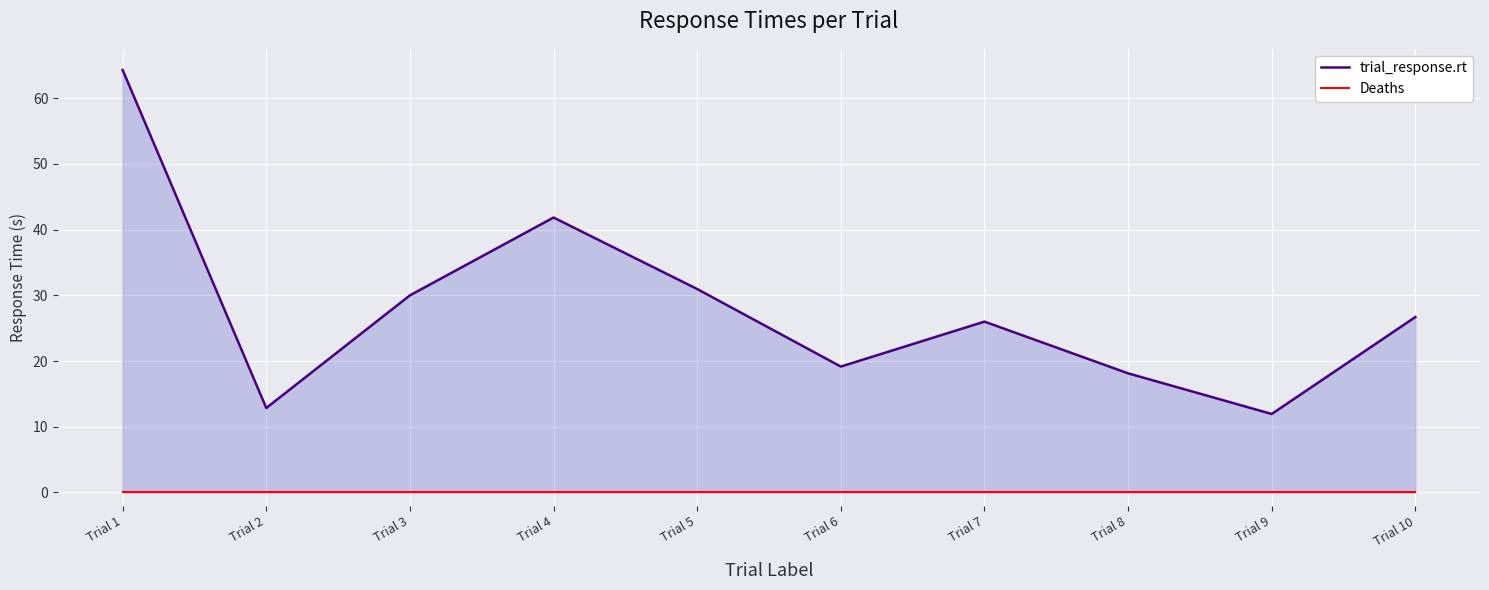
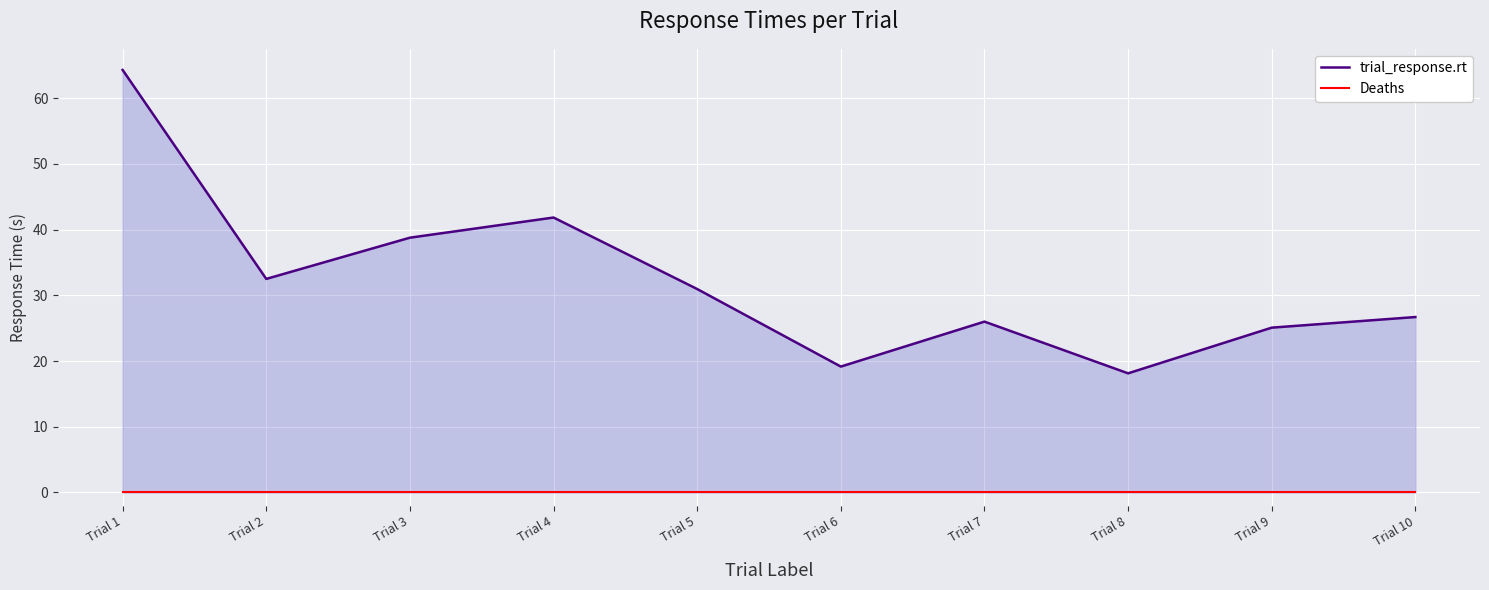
  {
    "trial_response.rt": {
      "Trial 1": 64,
-     "Trial 2": 13,
-     "Trial 3": 30,
+     "Trial 2": 32,
+     "Trial 3": 39,
      "Trial 4": 42,
      "Trial 5": 31,
      "Trial 6": 19,
      "Trial 7": 26,
      "Trial 8": 18,
-     "Trial 9": 12,
+     "Trial 9": 25,
      "Trial 10": 27
    },
    "Deaths": {
      "Trial 1": 0,
      "Trial 2": 0,
      "Trial 3": 0,
      "Trial 4": 0,
      "Trial 5": 0,
      "Trial 6": 0,
      "Trial 7": 0,
      "Trial 8": 0,
      "Trial 9": 0,
      "Trial 10": 0
    }
  }
